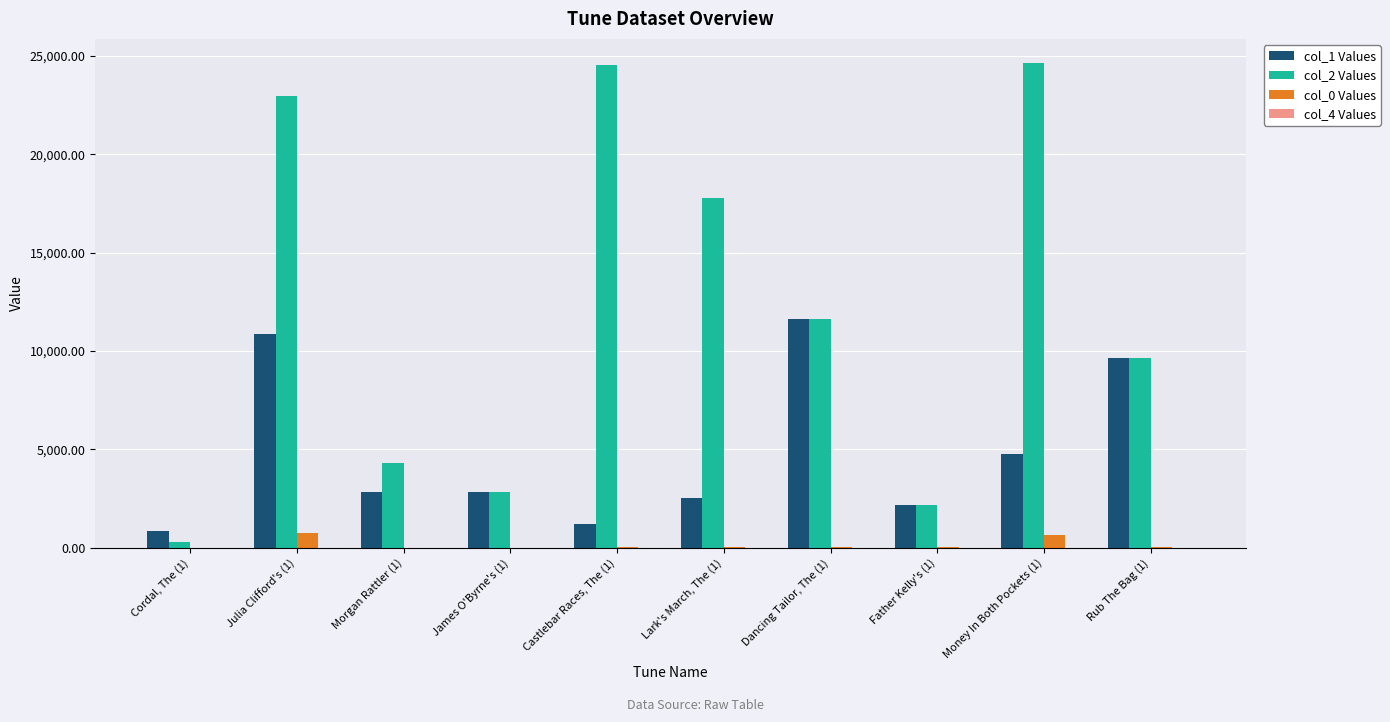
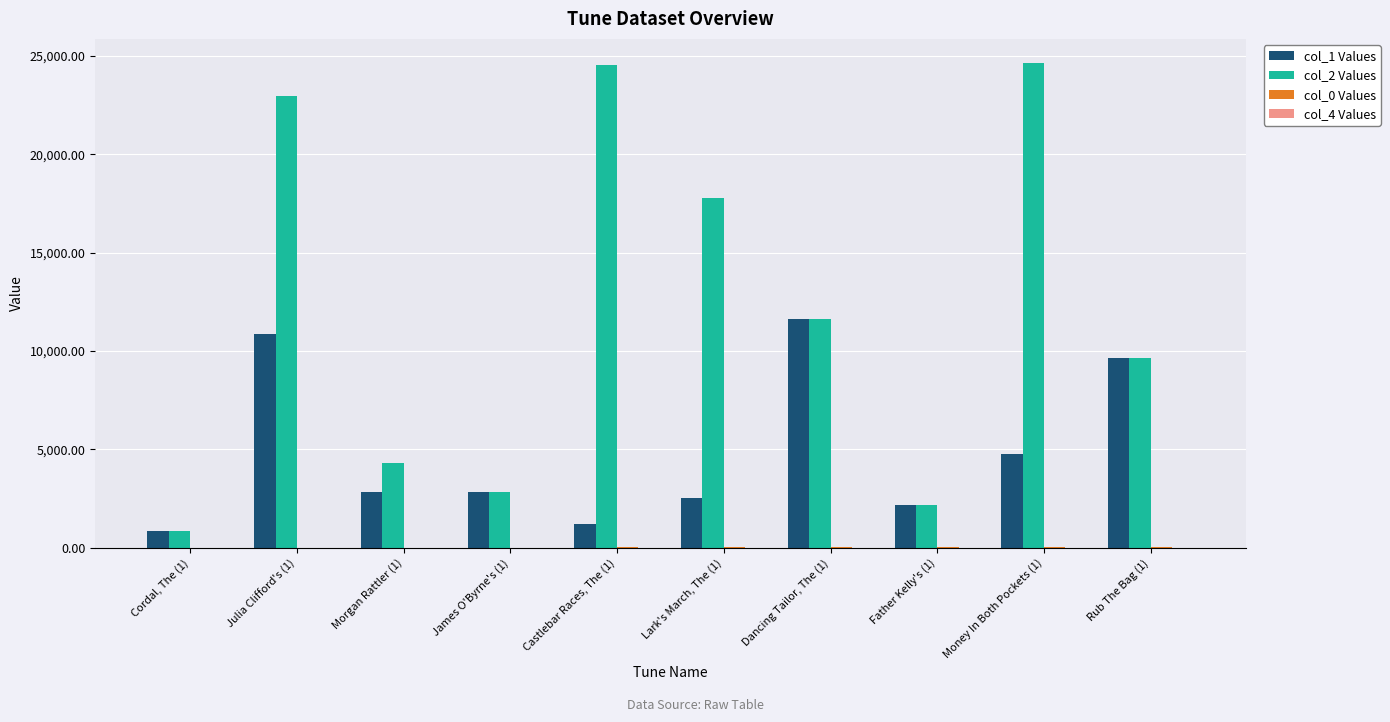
  {
    "col_1 Values": {
      "Cordal, The (1)": "900",
      "Julia Clifford's (1)": "10,900",
      "Morgan Rattler (1)": "2,800",
      "James O'Byrne's (1)": "2,800",
      "Castlebar Races, The (1)": "1,200",
      "Lark's March, The (1)": "2,500",
      "Dancing Tailor, The (1)": "11,600",
      "Father Kelly's (1)": "2,200",
      "Money In Both Pockets (1)": "4,700",
      "Rub The Bag (1)": "9,600"
    },
    "col_2 Values": {
-     "Cordal, The (1)": "300",
+     "Cordal, The (1)": "900",
      "Julia Clifford's (1)": "22,900",
      "Morgan Rattler (1)": "4,300",
      "James O'Byrne's (1)": "2,800",
      "Castlebar Races, The (1)": "24,500",
      "Lark's March, The (1)": "17,800",
      "Dancing Tailor, The (1)": "11,600",
      "Father Kelly's (1)": "2,200",
      "Money In Both Pockets (1)": "24,600",
      "Rub The Bag (1)": "9,600"
    },
    "col_0 Values": {
-     "Julia Clifford's (1)": "800",
-     "Money In Both Pockets (1)": "700"
+     "Julia Clifford's (1)": "0",
+     "Money In Both Pockets (1)": "0"
    },
    "col_4 Values": {
      "Julia Clifford's (1)": "0",
      "Morgan Rattler (1)": "0",
      "James O'Byrne's (1)": "0",
      "Castlebar Races, The (1)": "0",
      "Lark's March, The (1)": "0",
      "Dancing Tailor, The (1)": "0",
      "Father Kelly's (1)": "0",
      "Money In Both Pockets (1)": "0",
      "Rub The Bag (1)": "0"
    }
  }
